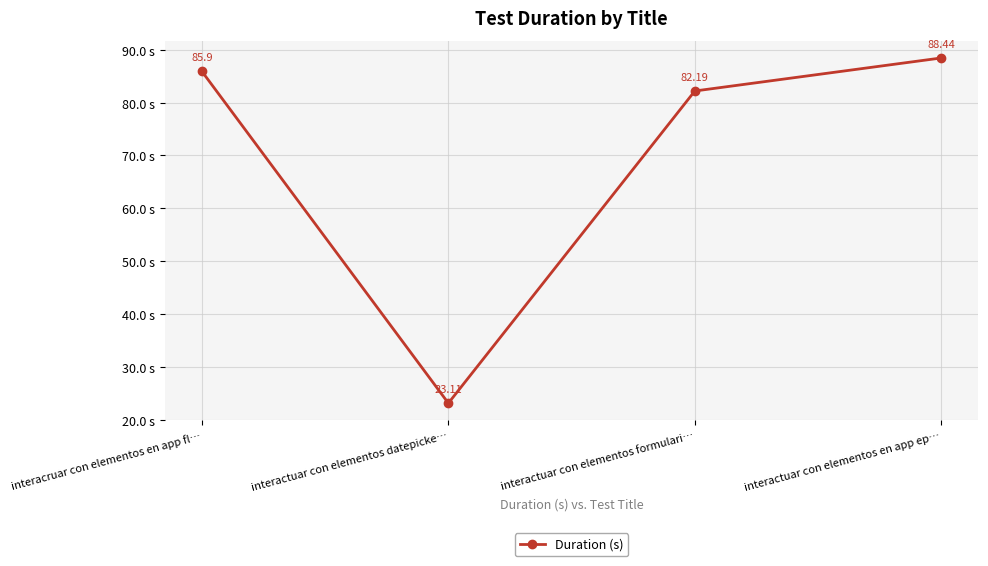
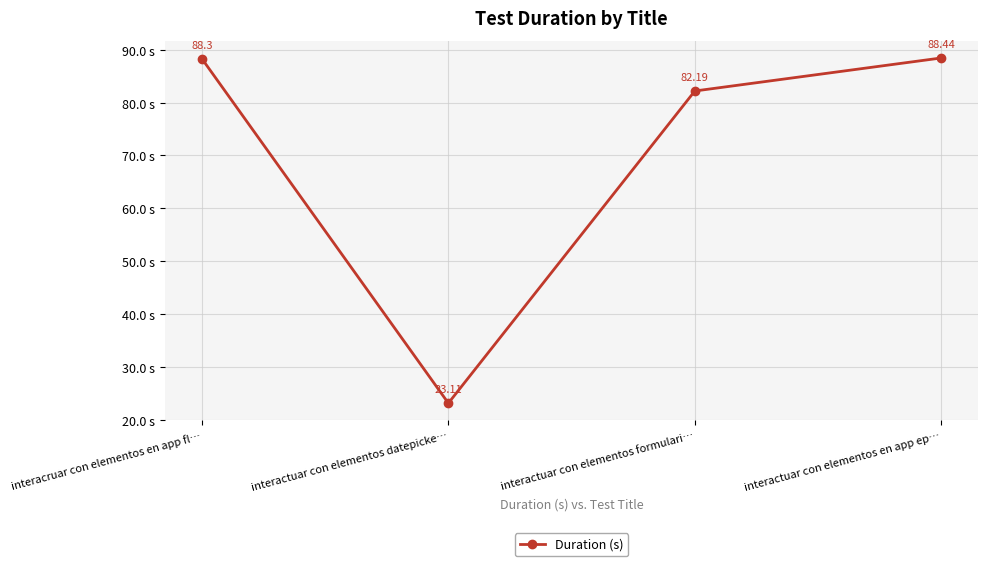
  {
-   "interacruar con elementos en app fl…": 85.9,
+   "interacruar con elementos en app fl…": 88.3,
    "interactuar con elementos datepicke…": 23.11,
    "interactuar con elementos formulari…": 82.19,
    "interactuar con elementos en app ep…": 88.44
  }
